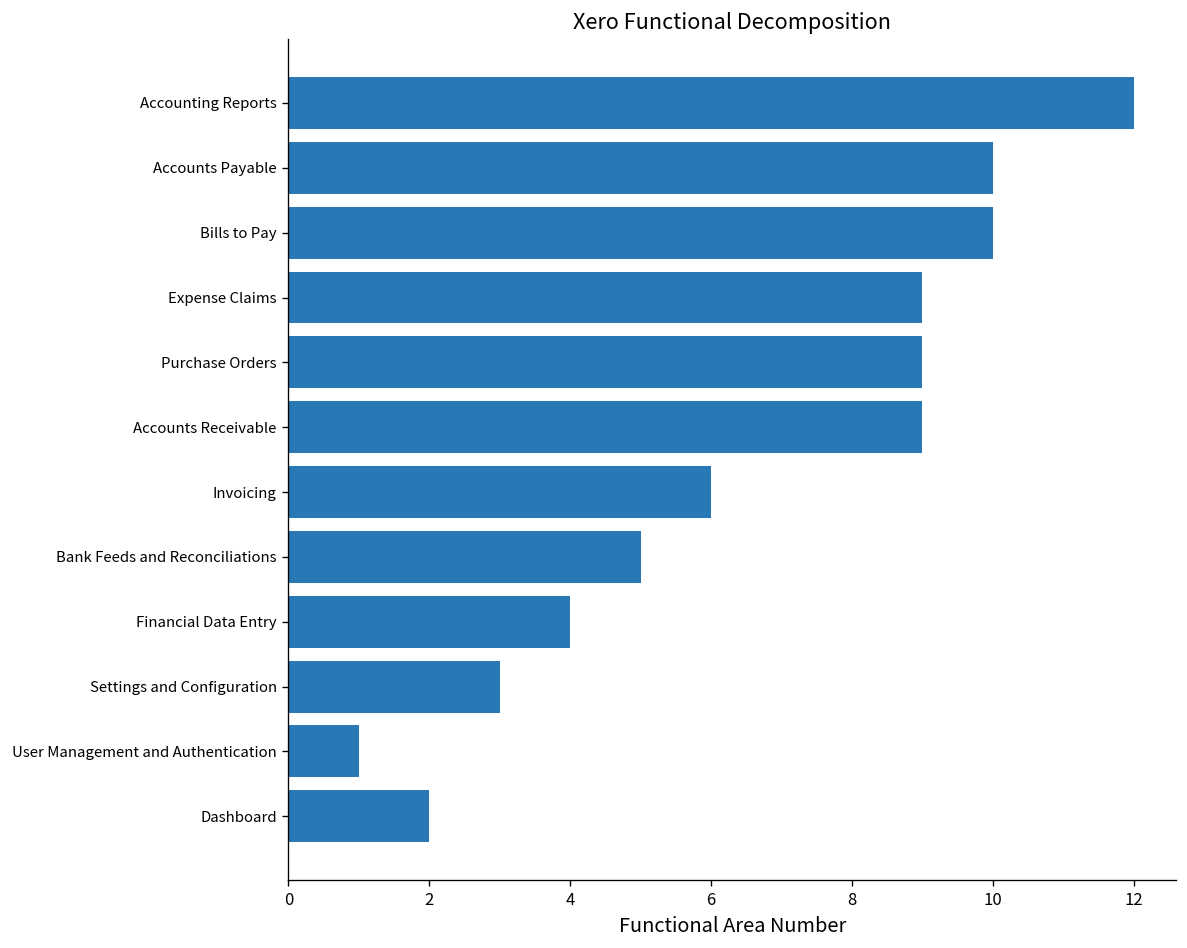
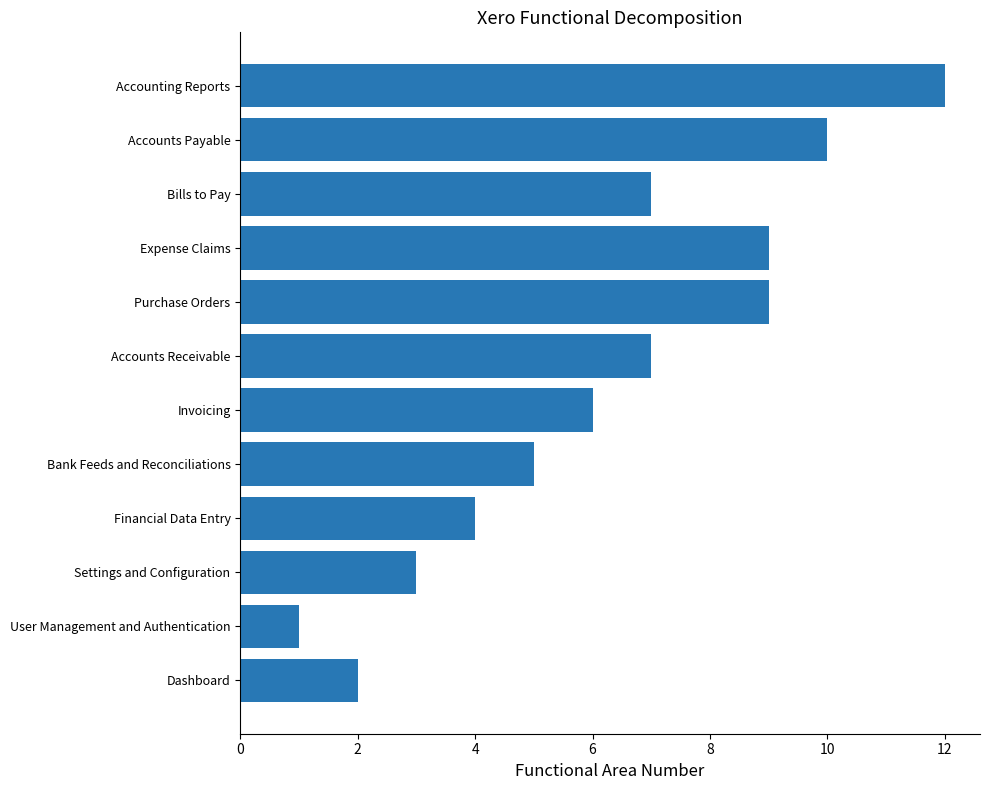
  {
    "Accounting Reports": 12,
    "Accounts Payable": 10,
-   "Bills to Pay": 10,
+   "Bills to Pay": 7,
    "Expense Claims": 9,
    "Purchase Orders": 9,
-   "Accounts Receivable": 9,
+   "Accounts Receivable": 7,
    "Invoicing": 6,
    "Bank Feeds and Reconciliations": 5,
    "Financial Data Entry": 4,
    "Settings and Configuration": 3,
    "User Management and Authentication": 1,
    "Dashboard": 2
  }
